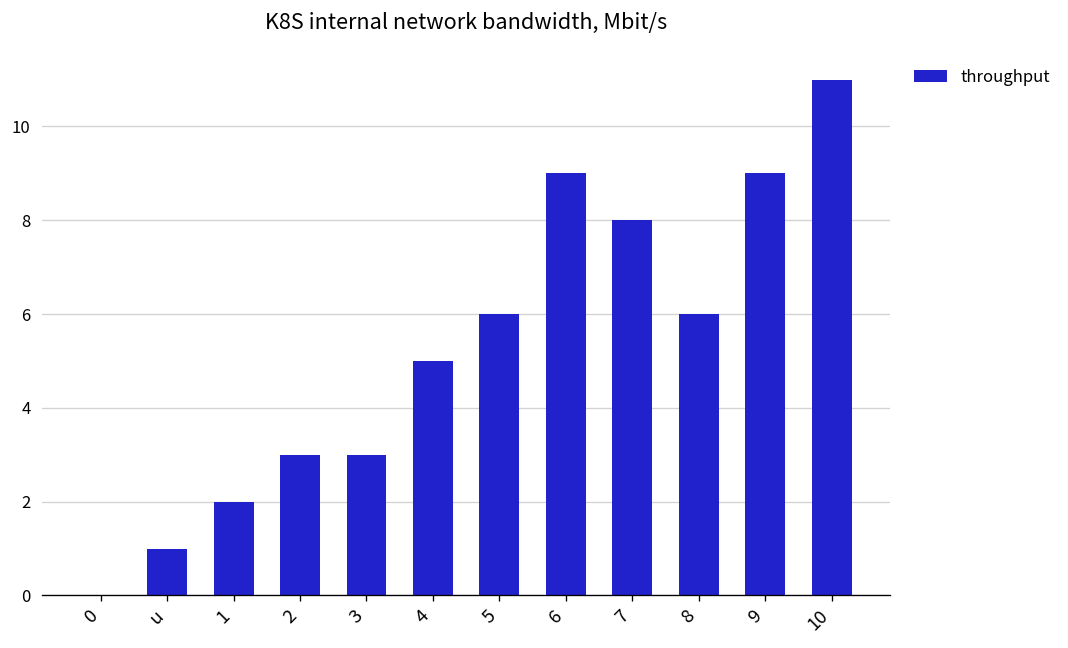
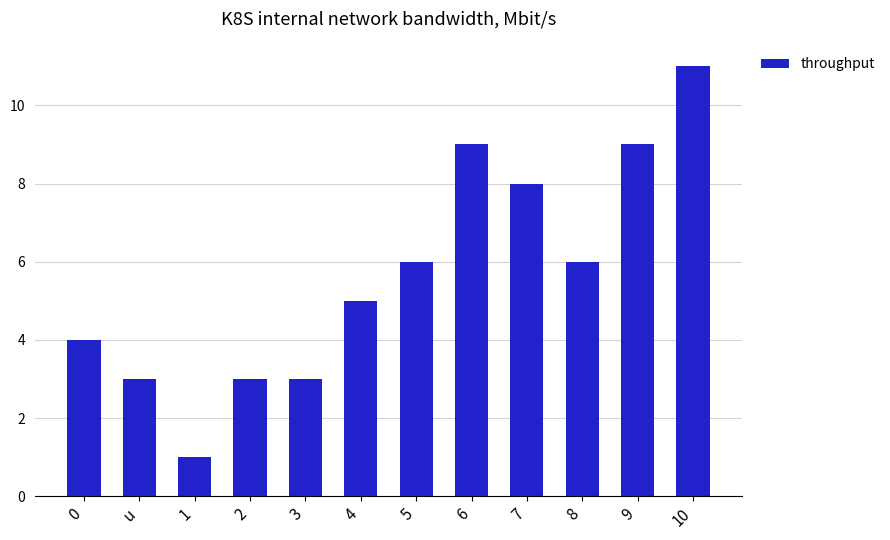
  {
-   "0": 0,
-   "u": 1,
-   "1": 2,
+   "0": 4,
+   "u": 3,
+   "1": 1,
    "2": 3,
    "3": 3,
    "4": 5,
    "5": 6,
    "6": 9,
    "7": 8,
    "8": 6,
    "9": 9,
    "10": 11
  }
